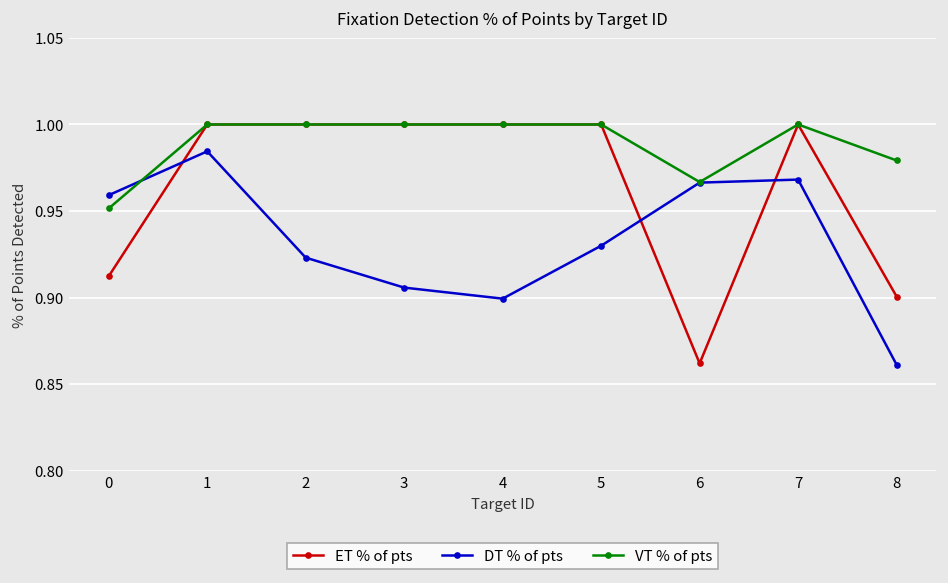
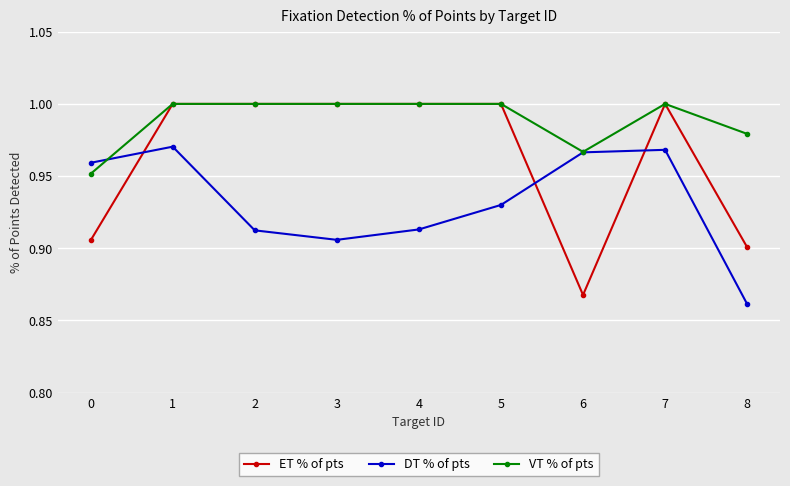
  {
    "ET % of pts": {
-     "0": 0.912,
-     "6": 0.862,
+     "0": 0.905,
+     "6": 0.868,
      "8": 0.901
    },
    "DT % of pts": {
      "0": 0.959,
-     "1": 0.985,
-     "2": 0.923,
+     "1": 0.970,
+     "2": 0.912,
      "3": 0.906,
-     "4": 0.899,
+     "4": 0.913,
      "5": 0.930,
      "7": 0.968,
      "8": 0.861
    },
    "VT % of pts": {
      "0": 0.952,
      "8": 0.979
    }
  }
